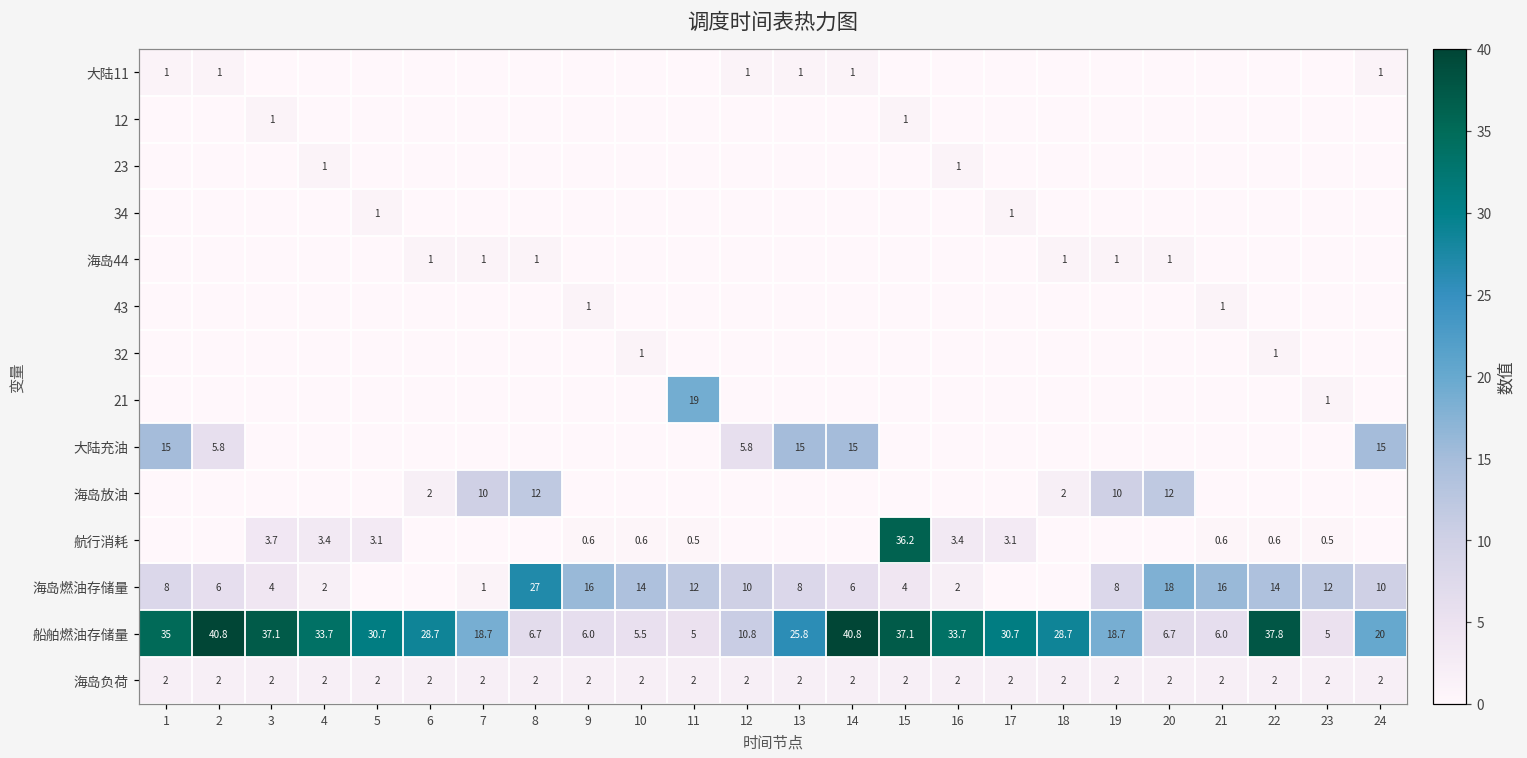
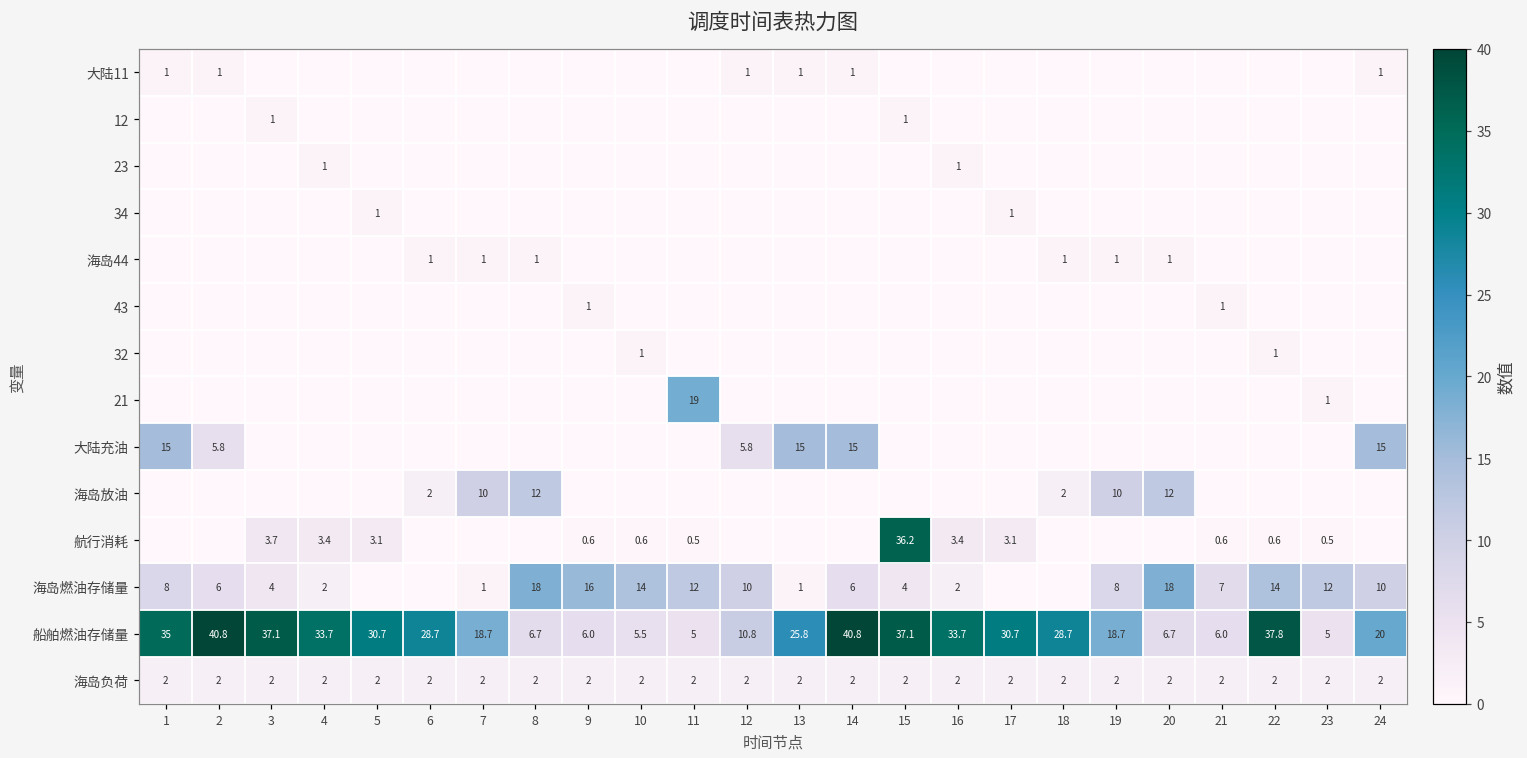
  {
    "大陆11": {
      "1": 1,
      "2": 1,
      "12": 1,
      "13": 1,
      "14": 1,
      "24": 1
    },
    "12": {
      "3": 1,
      "15": 1
    },
    "23": {
      "4": 1,
      "16": 1
    },
    "34": {
      "5": 1,
      "17": 1
    },
    "海岛44": {
      "6": 1,
      "7": 1,
      "8": 1,
      "18": 1,
      "19": 1,
      "20": 1
    },
    "43": {
      "9": 1,
      "21": 1
    },
    "32": {
      "10": 1,
      "22": 1
    },
    "21": {
      "11": 19,
      "23": 1
    },
    "大陆充油": {
      "1": 15,
      "2": 5.8,
      "12": 5.8,
      "13": 15,
      "14": 15,
      "24": 15
    },
    "海岛放油": {
      "6": 2,
      "7": 10,
      "8": 12,
      "18": 2,
      "19": 10,
      "20": 12
    },
    "航行消耗": {
      "3": 3.7,
      "4": 3.4,
      "5": 3.1,
      "9": 0.6,
      "10": 0.6,
      "11": 0.5,
      "15": 36.2,
      "16": 3.4,
      "17": 3.1,
      "21": 0.6,
      "22": 0.6,
      "23": 0.5
    },
    "海岛燃油存储量": {
      "1": 8,
      "2": 6,
      "3": 4,
      "4": 2,
      "7": 1,
-     "8": 27,
+     "8": 18,
      "9": 16,
      "10": 14,
      "11": 12,
      "12": 10,
-     "13": 8,
+     "13": 1,
      "14": 6,
      "15": 4,
      "16": 2,
      "19": 8,
      "20": 18,
-     "21": 16,
+     "21": 7,
      "22": 14,
      "23": 12,
      "24": 10
    },
    "船舶燃油存储量": {
      "1": 35,
      "2": 40.8,
      "3": 37.1,
      "4": 33.7,
      "5": 30.7,
      "6": 28.7,
      "7": 18.7,
      "8": 6.7,
      "9": 6.0,
      "10": 5.5,
      "11": 5,
      "12": 10.8,
      "13": 25.8,
      "14": 40.8,
      "15": 37.1,
      "16": 33.7,
      "17": 30.7,
      "18": 28.7,
      "19": 18.7,
      "20": 6.7,
      "21": 6.0,
      "22": 37.8,
      "23": 5,
      "24": 20
    },
    "海岛负荷": {
      "1": 2,
      "2": 2,
      "3": 2,
      "4": 2,
      "5": 2,
      "6": 2,
      "7": 2,
      "8": 2,
      "9": 2,
      "10": 2,
      "11": 2,
      "12": 2,
      "13": 2,
      "14": 2,
      "15": 2,
      "16": 2,
      "17": 2,
      "18": 2,
      "19": 2,
      "20": 2,
      "21": 2,
      "22": 2,
      "23": 2,
      "24": 2
    }
  }
